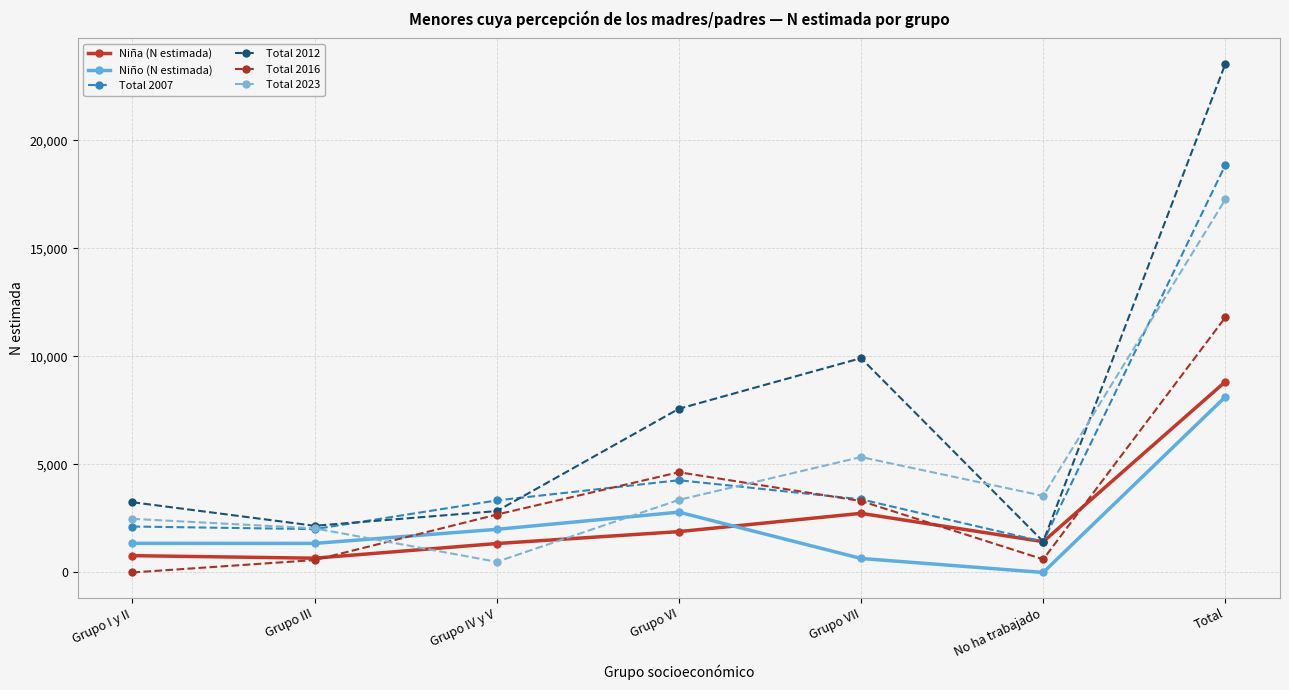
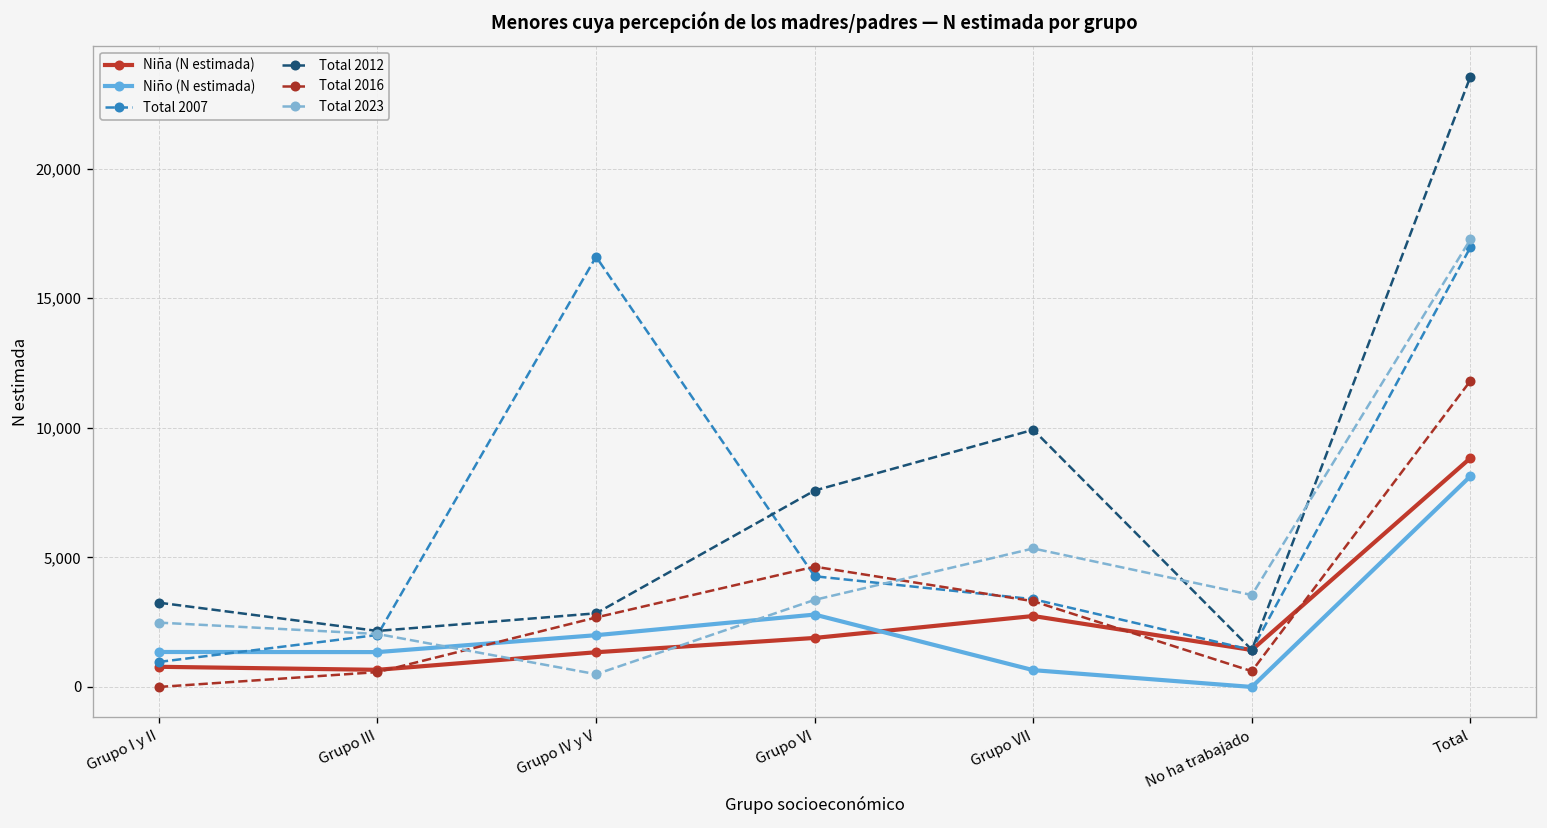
  {
    "Total 2007": {
-     "Grupo I y II": "2,100",
-     "Grupo IV y V": "3,300",
+     "Grupo I y II": "1,000",
+     "Grupo IV y V": "16,600",
      "Grupo VI": "4,300",
-     "Total": "18,900"
+     "Total": "17,000"
    },
    "Total 2012": {
      "Grupo I y II": "3,300",
      "Grupo IV y V": "2,800",
      "Grupo VI": "7,600",
      "Grupo VII": "9,900",
      "Total": "23,500"
    }
  }
